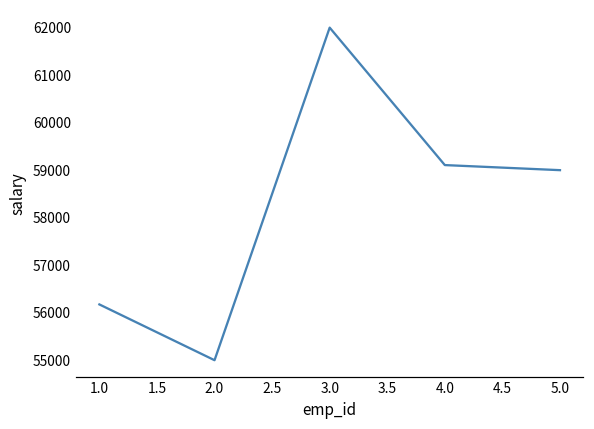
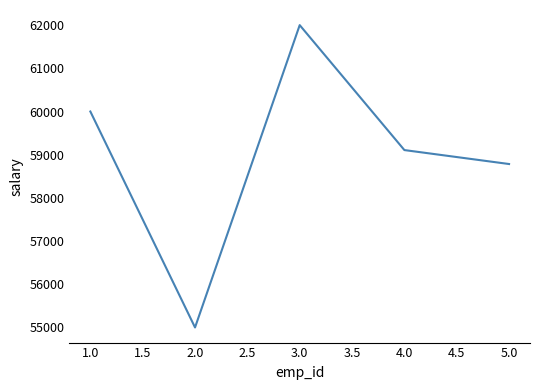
  {
-   "1.0": 56200,
+   "1.0": 60000,
    "2.0": 55000,
    "3.0": 62000,
    "4.0": 59100,
-   "5.0": 59000
+   "5.0": 58800
  }
